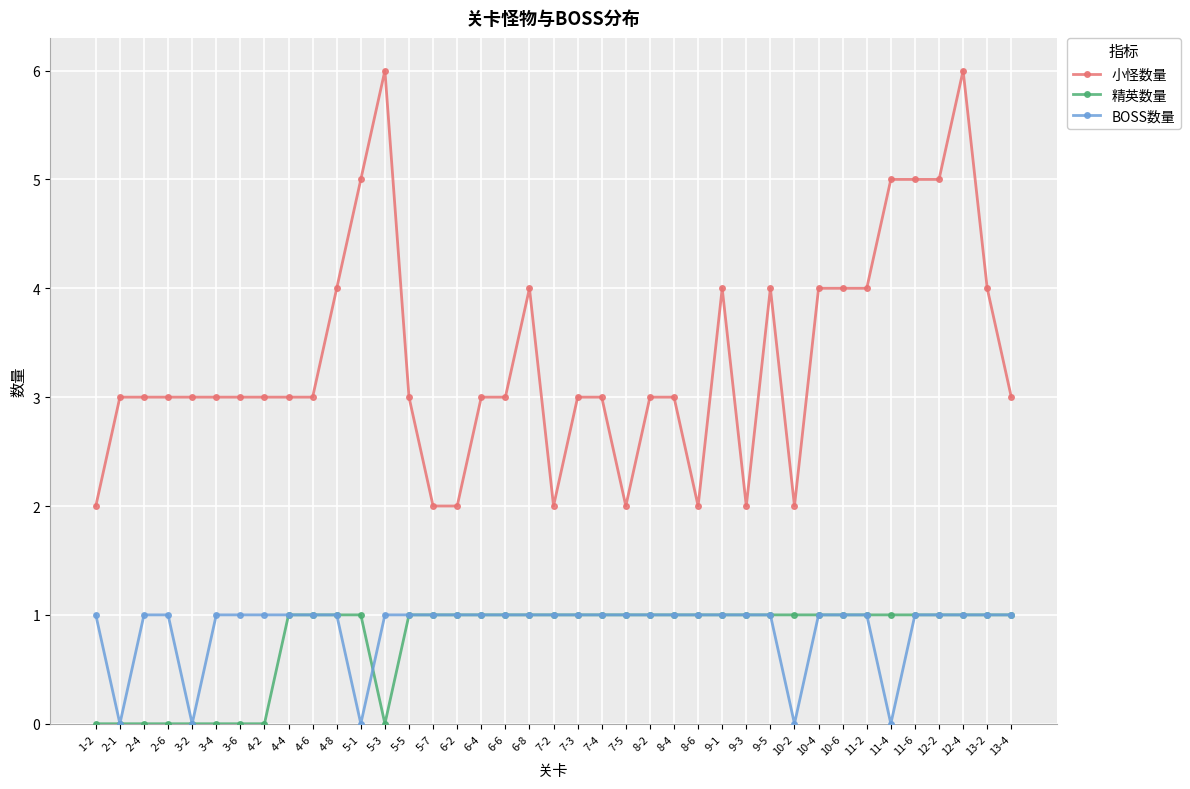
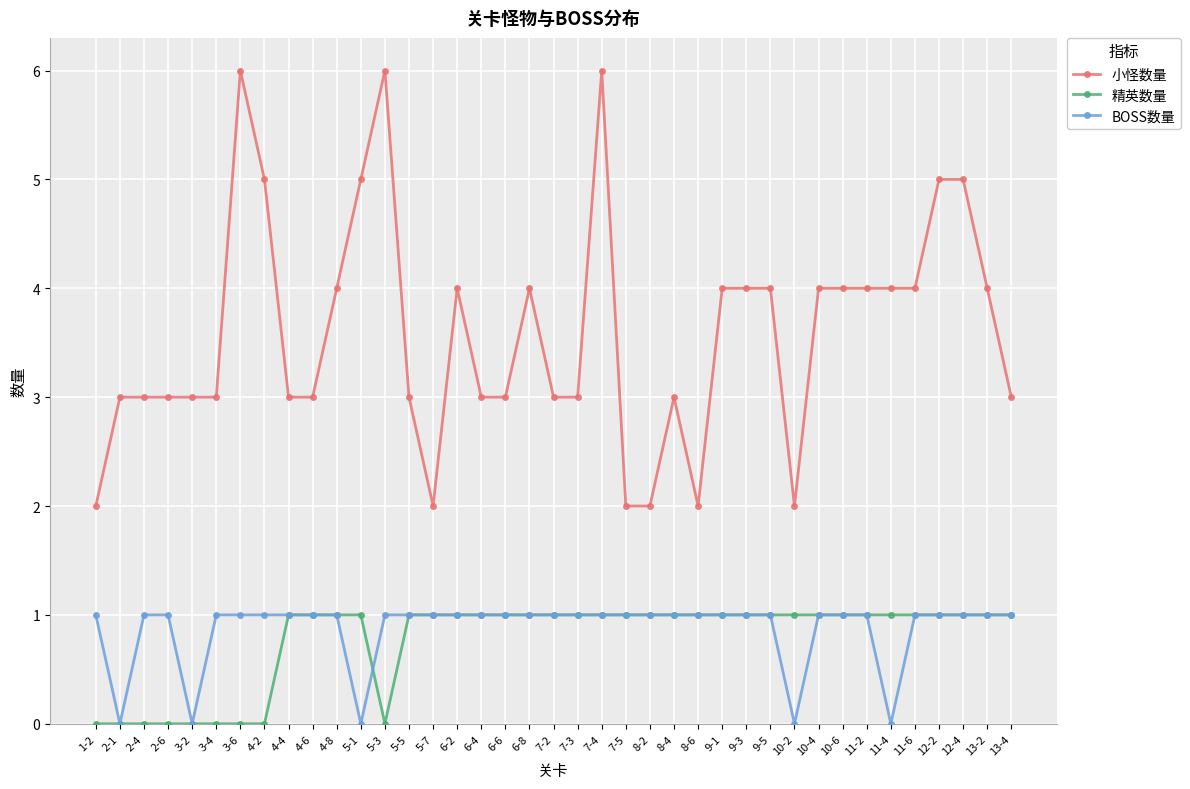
  {
    "小怪数量": {
      "1-2": 2,
      "2-1": 3,
      "2-4": 3,
      "2-6": 3,
      "3-2": 3,
      "3-4": 3,
-     "3-6": 3,
-     "4-2": 3,
+     "3-6": 6,
+     "4-2": 5,
      "4-4": 3,
      "4-6": 3,
      "4-8": 4,
      "5-1": 5,
      "5-3": 6,
      "5-5": 3,
      "5-7": 2,
-     "6-2": 2,
+     "6-2": 4,
      "6-4": 3,
      "6-6": 3,
      "6-8": 4,
-     "7-2": 2,
+     "7-2": 3,
      "7-3": 3,
-     "7-4": 3,
+     "7-4": 6,
      "7-5": 2,
-     "8-2": 3,
+     "8-2": 2,
      "8-4": 3,
      "8-6": 2,
      "9-1": 4,
-     "9-3": 2,
+     "9-3": 4,
      "9-5": 4,
      "10-2": 2,
      "10-4": 4,
      "10-6": 4,
      "11-2": 4,
-     "11-4": 5,
-     "11-6": 5,
+     "11-4": 4,
+     "11-6": 4,
      "12-2": 5,
-     "12-4": 6,
+     "12-4": 5,
      "13-2": 4,
      "13-4": 3
    },
    "精英数量": {
      "1-2": 0,
      "2-4": 0,
      "2-6": 0,
      "3-4": 0,
      "3-6": 0,
      "4-2": 0,
      "5-1": 1,
      "5-3": 0,
      "10-2": 1,
      "11-4": 1
    },
    "BOSS数量": {
      "1-2": 1,
      "2-4": 1,
      "2-6": 1,
      "3-4": 1,
      "3-6": 1,
      "4-2": 1,
      "5-1": 0,
      "5-3": 1,
      "10-2": 0,
      "11-4": 0
    }
  }
